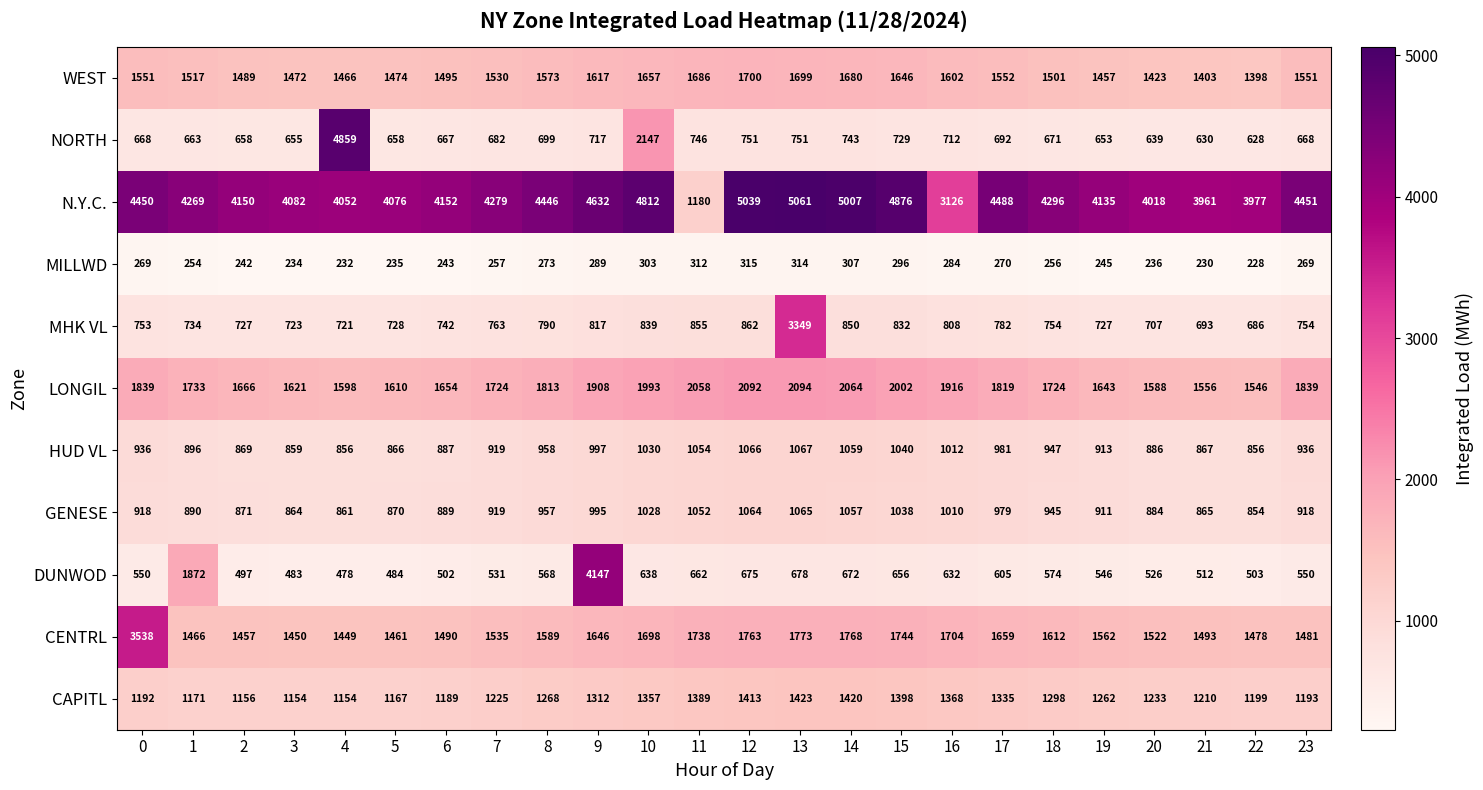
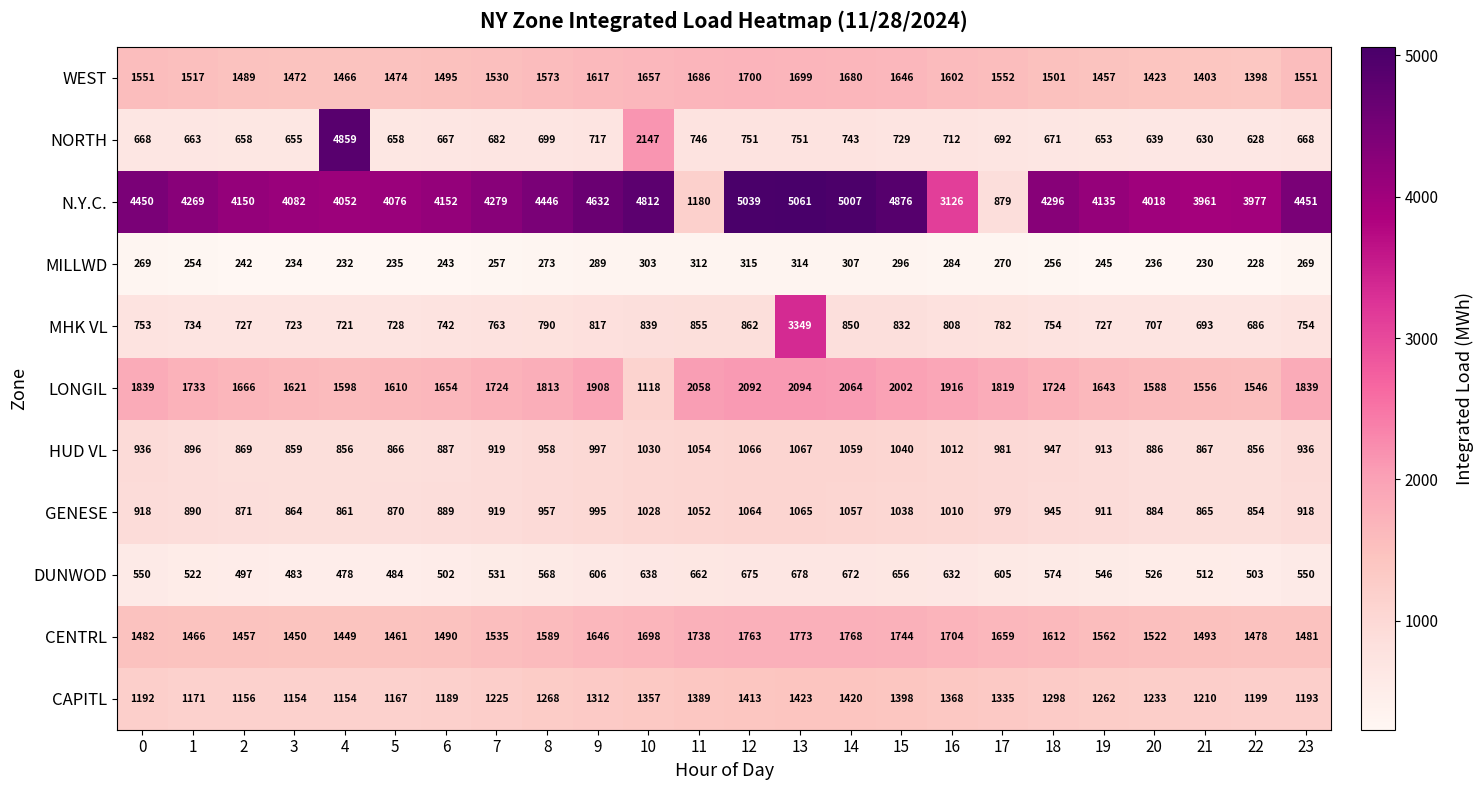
  {
    "N.Y.C.": {
      "0": 4450,
      "1": 4269,
      "2": 4150,
      "3": 4082,
      "4": 4052,
      "5": 4076,
      "6": 4152,
      "7": 4279,
      "8": 4446,
      "9": 4632,
      "10": 4812,
      "11": 1180,
      "12": 5039,
      "13": 5061,
      "14": 5007,
      "15": 4876,
      "16": 3126,
-     "17": 4488,
+     "17": 879,
      "18": 4296,
      "19": 4135,
      "20": 4018,
      "21": 3961,
      "22": 3977,
      "23": 4451
    },
    "LONGIL": {
      "0": 1839,
      "1": 1733,
      "2": 1666,
      "3": 1621,
      "4": 1598,
      "5": 1610,
      "6": 1654,
      "7": 1724,
      "8": 1813,
      "9": 1908,
-     "10": 1993,
+     "10": 1118,
      "11": 2058,
      "12": 2092,
      "13": 2094,
      "14": 2064,
      "15": 2002,
      "16": 1916,
      "17": 1819,
      "18": 1724,
      "19": 1643,
      "20": 1588,
      "21": 1556,
      "22": 1546,
      "23": 1839
    },
    "DUNWOD": {
      "0": 550,
-     "1": 1872,
+     "1": 522,
      "2": 497,
      "3": 483,
      "4": 478,
      "5": 484,
      "6": 502,
      "7": 531,
      "8": 568,
-     "9": 4147,
+     "9": 606,
      "10": 638,
      "11": 662,
      "12": 675,
      "13": 678,
      "14": 672,
      "15": 656,
      "16": 632,
      "17": 605,
      "18": 574,
      "19": 546,
      "20": 526,
      "21": 512,
      "22": 503,
      "23": 550
    },
    "CENTRL": {
-     "0": 3538,
+     "0": 1482,
      "1": 1466,
      "2": 1457,
      "3": 1450,
      "4": 1449,
      "5": 1461,
      "6": 1490,
      "7": 1535,
      "8": 1589,
      "9": 1646,
      "10": 1698,
      "11": 1738,
      "12": 1763,
      "13": 1773,
      "14": 1768,
      "15": 1744,
      "16": 1704,
      "17": 1659,
      "18": 1612,
      "19": 1562,
      "20": 1522,
      "21": 1493,
      "22": 1478,
      "23": 1481
    }
  }
